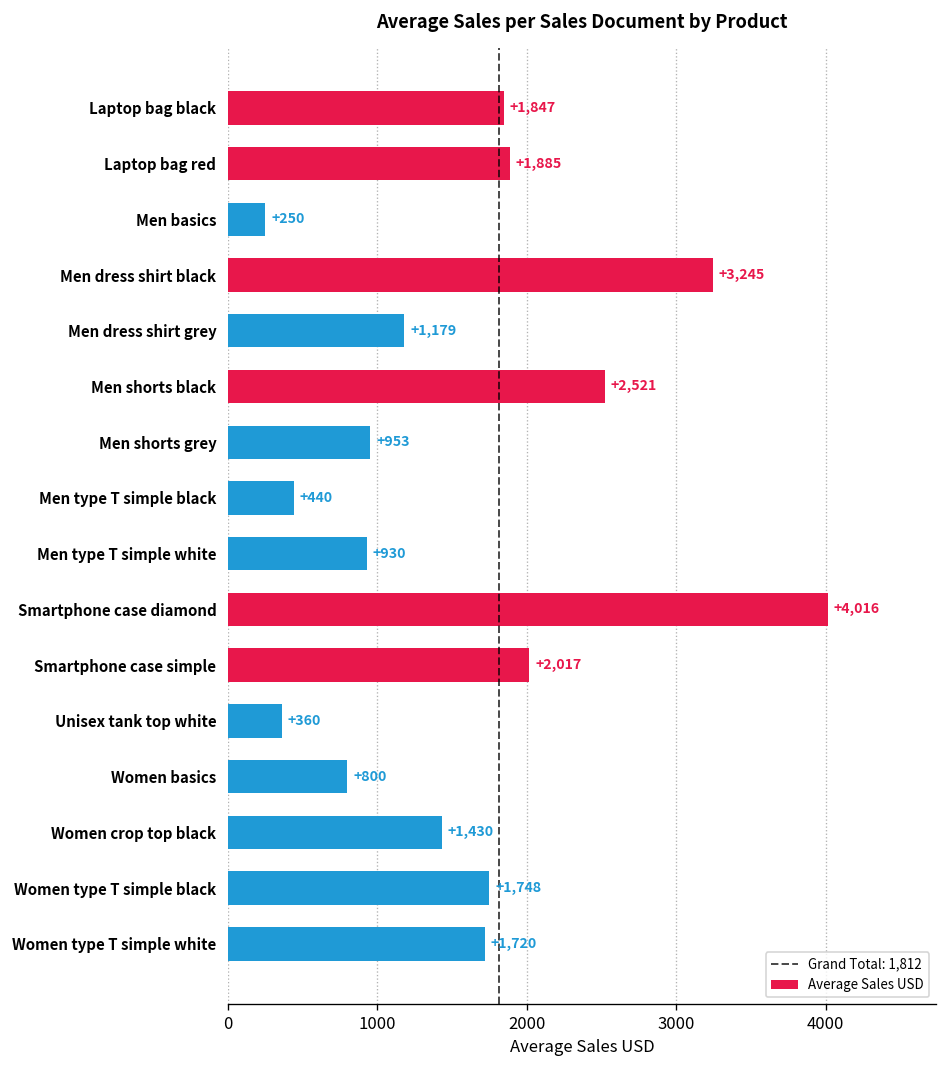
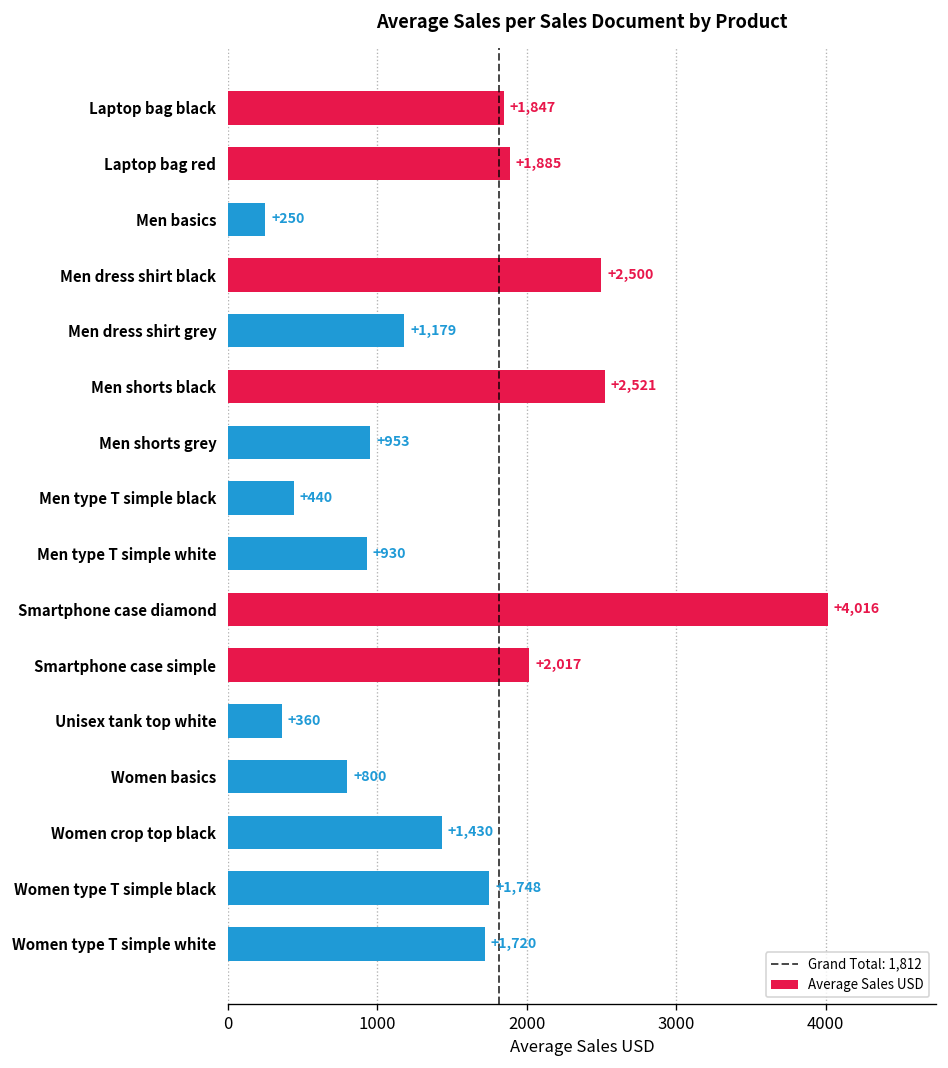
  {
    "Laptop bag black": "+1,847",
    "Laptop bag red": "+1,885",
    "Men basics": "+250",
-   "Men dress shirt black": "+3,245",
+   "Men dress shirt black": "+2,500",
    "Men dress shirt grey": "+1,179",
    "Men shorts black": "+2,521",
    "Men shorts grey": "+953",
    "Men type T simple black": "+440",
    "Men type T simple white": "+930",
    "Smartphone case diamond": "+4,016",
    "Smartphone case simple": "+2,017",
    "Unisex tank top white": "+360",
    "Women basics": "+800",
    "Women crop top black": "+1,430",
    "Women type T simple black": "+1,748",
    "Women type T simple white": "+1,720"
  }
